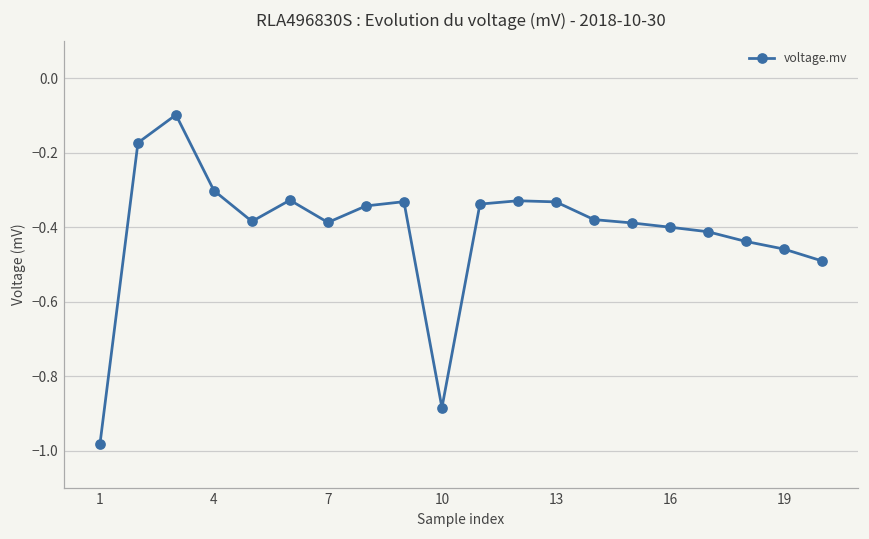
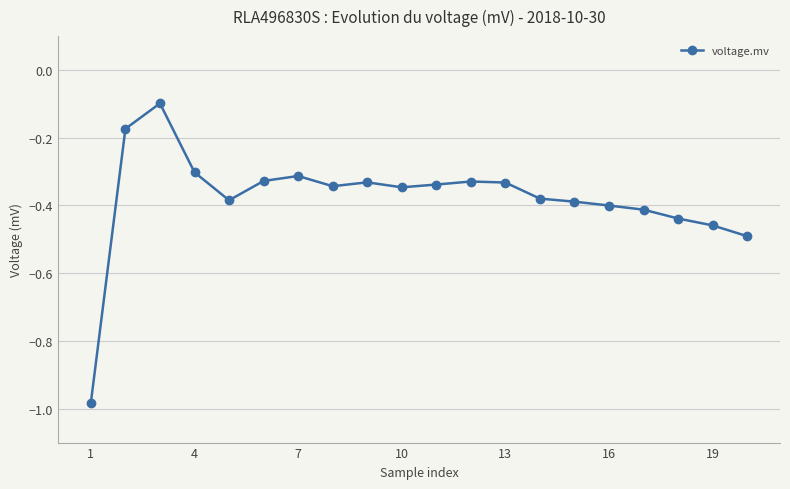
  {
    "1": -0.98,
    "4": -0.30,
-   "7": -0.39,
-   "10": -0.88,
+   "7": -0.31,
+   "10": -0.35,
    "13": -0.33,
    "16": -0.40,
    "19": -0.46
  }
